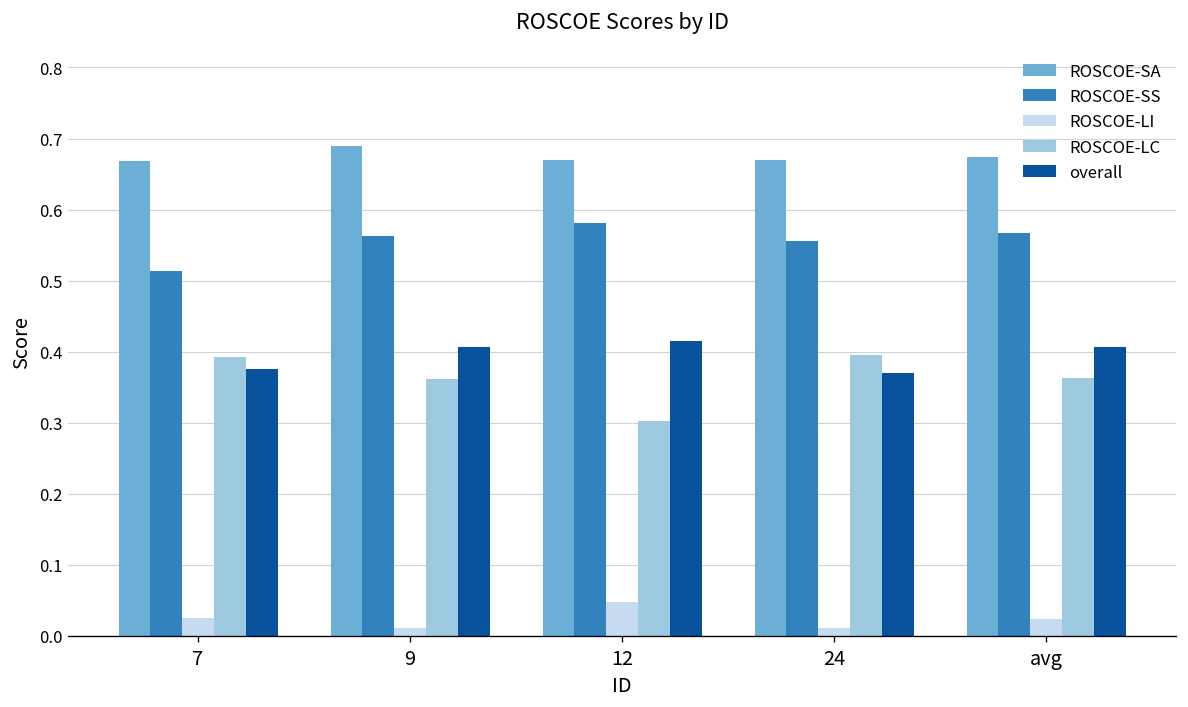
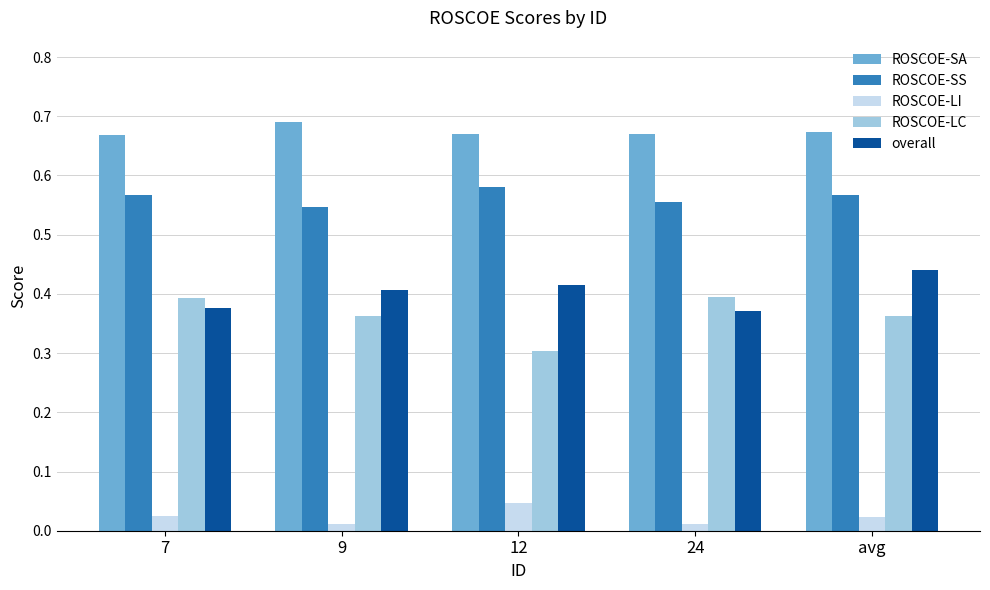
  {
    "ROSCOE-SS": {
-     "7": 0.51,
-     "9": 0.56,
+     "7": 0.57,
+     "9": 0.55,
      "12": 0.58,
      "24": 0.56,
      "avg": 0.57
    },
    "overall": {
      "7": 0.38,
      "9": 0.41,
      "12": 0.42,
      "24": 0.37,
-     "avg": 0.41
+     "avg": 0.44
    }
  }
